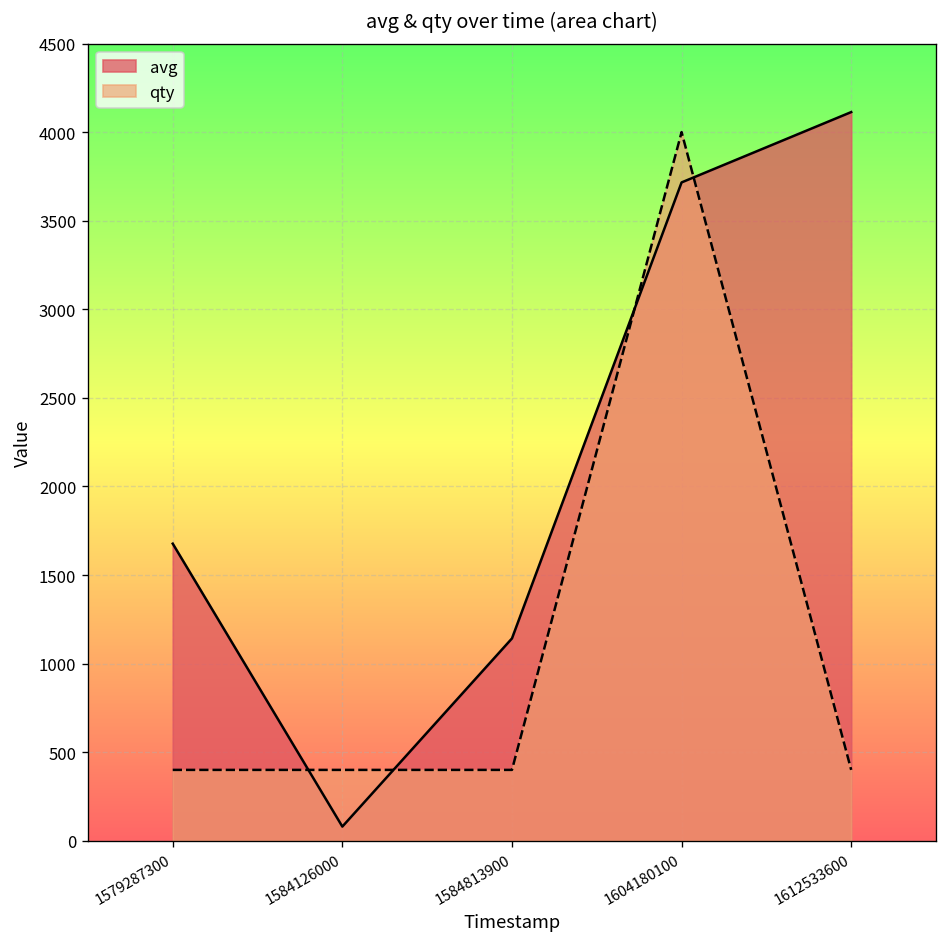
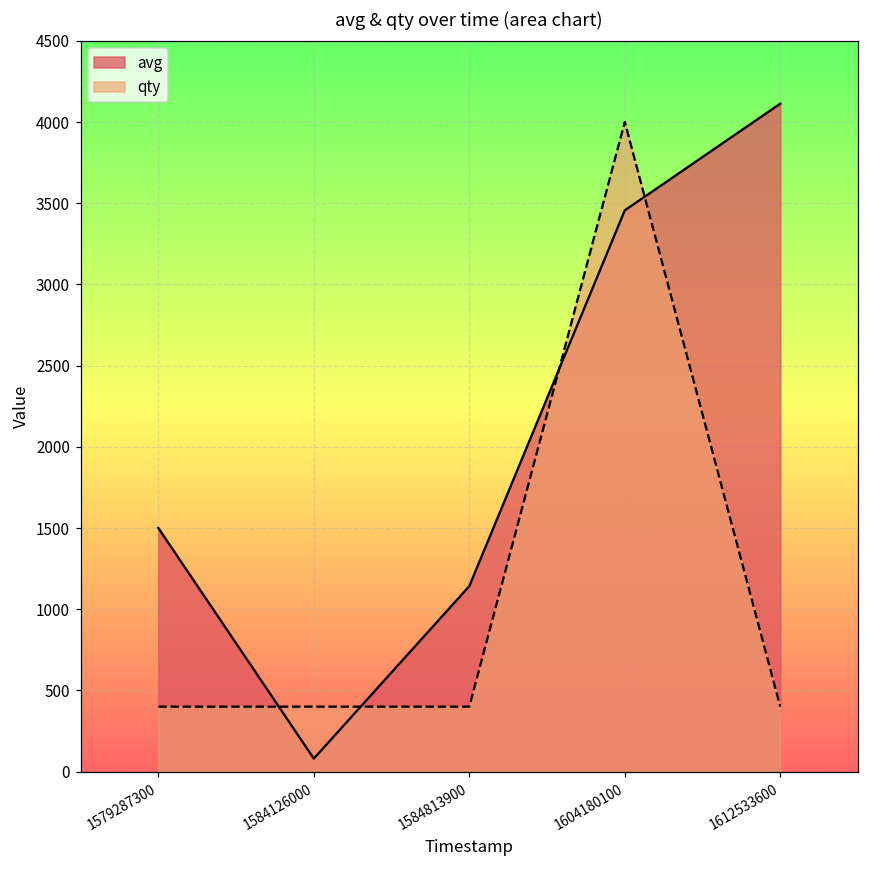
  {
    "avg": {
-     "1579287300": 1680,
+     "1579287300": 1500,
      "1584126000": 80,
      "1584813900": 1140,
-     "1604180100": 3720,
+     "1604180100": 3460,
      "1612533600": 4110
    },
    "qty": {
      "1579287300": 400,
      "1584126000": 400,
      "1584813900": 400,
      "1604180100": 4000,
      "1612533600": 400
    }
  }
